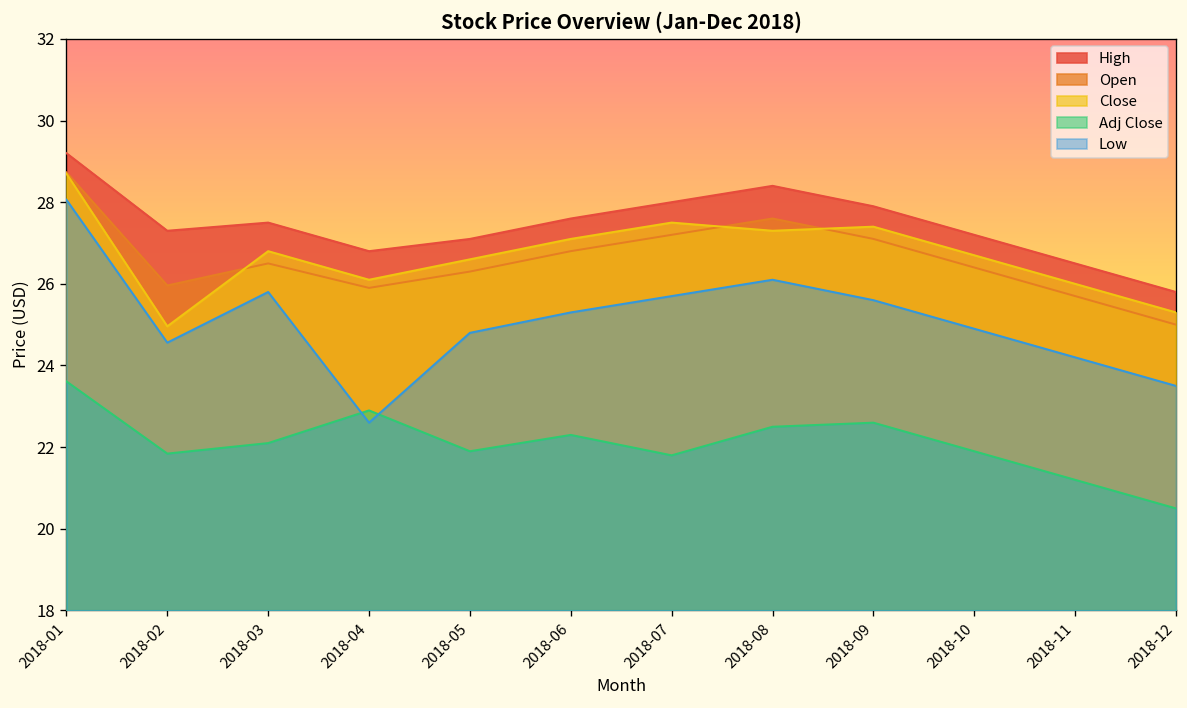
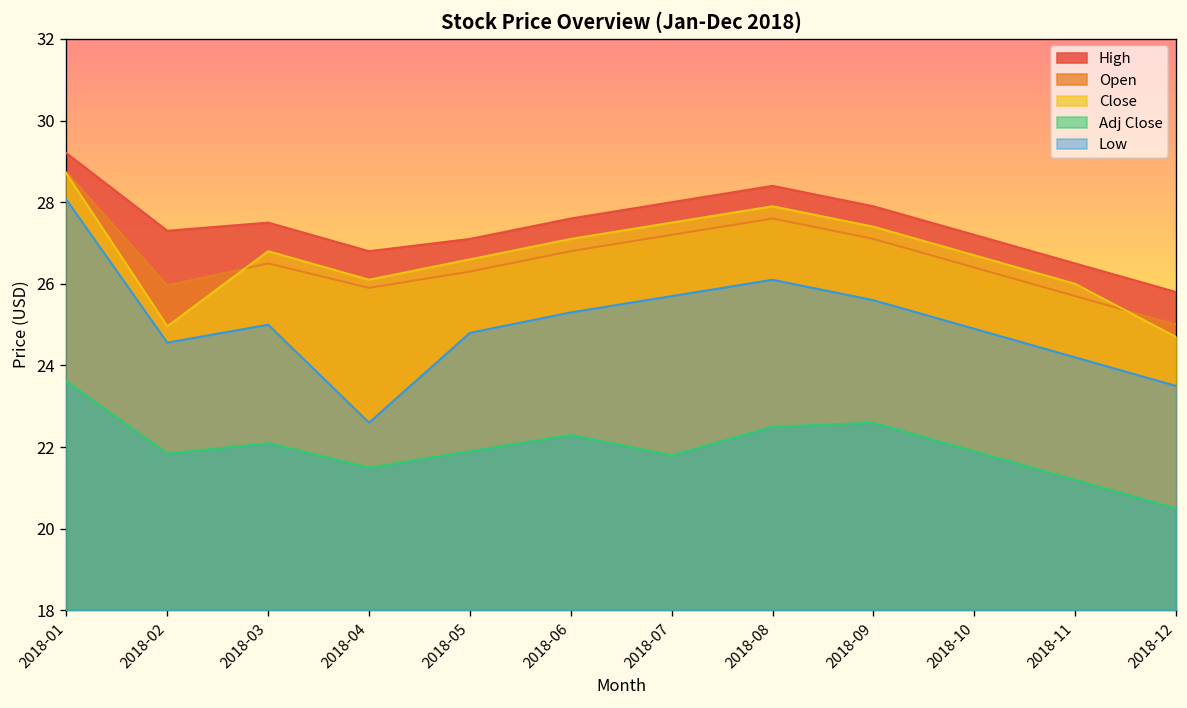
  {
    "Close": {
      "2018-02": 25.0,
      "2018-03": 26.8,
      "2018-04": 26.1,
      "2018-05": 26.6,
      "2018-06": 27.1,
      "2018-07": 27.5,
-     "2018-08": 27.3,
+     "2018-08": 27.9,
      "2018-09": 27.4,
      "2018-10": 26.7,
      "2018-11": 26.0,
-     "2018-12": 25.3
+     "2018-12": 24.7
    },
    "Adj Close": {
      "2018-01": 23.6,
      "2018-02": 21.8,
      "2018-03": 22.1,
-     "2018-04": 22.9,
+     "2018-04": 21.5,
      "2018-05": 21.9,
      "2018-06": 22.3,
      "2018-07": 21.8,
      "2018-08": 22.5,
      "2018-09": 22.6,
      "2018-10": 21.9,
      "2018-11": 21.2,
      "2018-12": 20.5
    },
    "Low": {
      "2018-01": 28.1,
      "2018-02": 24.6,
-     "2018-03": 25.8,
+     "2018-03": 25.0,
      "2018-04": 22.6,
      "2018-05": 24.8,
      "2018-06": 25.3,
      "2018-07": 25.7,
      "2018-08": 26.1,
      "2018-09": 25.6,
      "2018-10": 24.9,
      "2018-11": 24.2,
      "2018-12": 23.5
    }
  }
